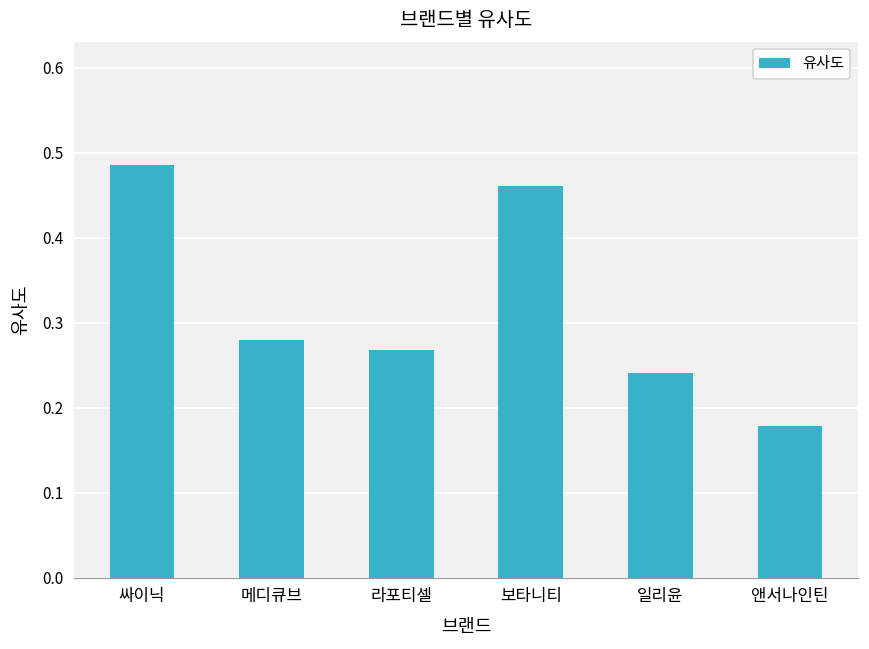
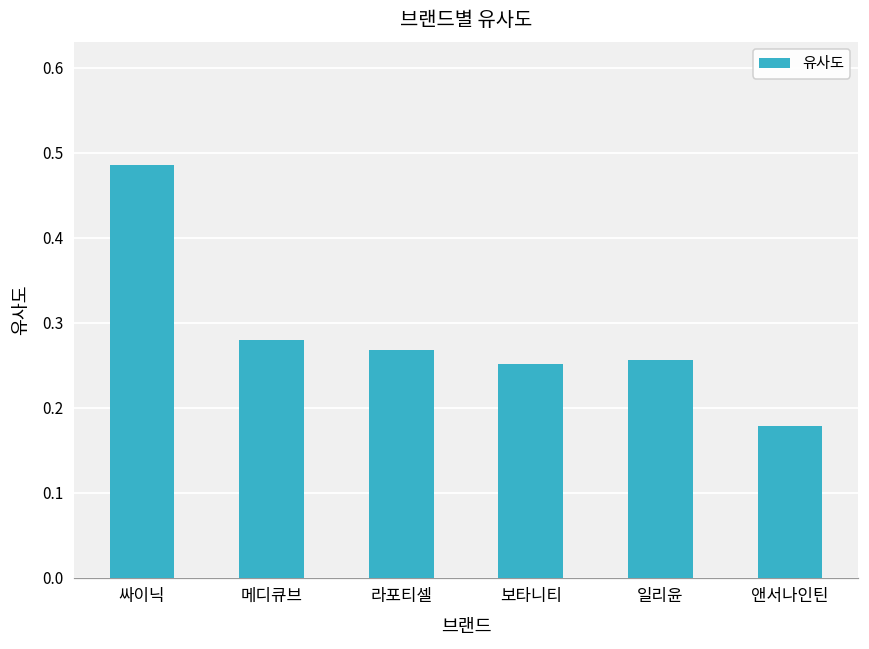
  {
    "싸이닉": 0.49,
    "메디큐브": 0.28,
    "라포티셀": 0.27,
-   "보타니티": 0.46,
-   "일리윤": 0.24,
+   "보타니티": 0.25,
+   "일리윤": 0.26,
    "앤서나인틴": 0.18
  }
